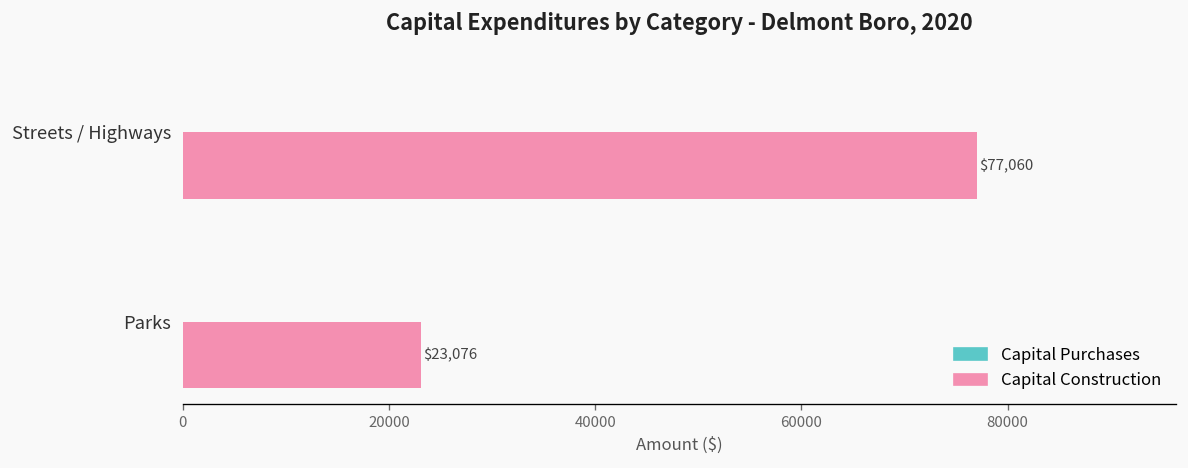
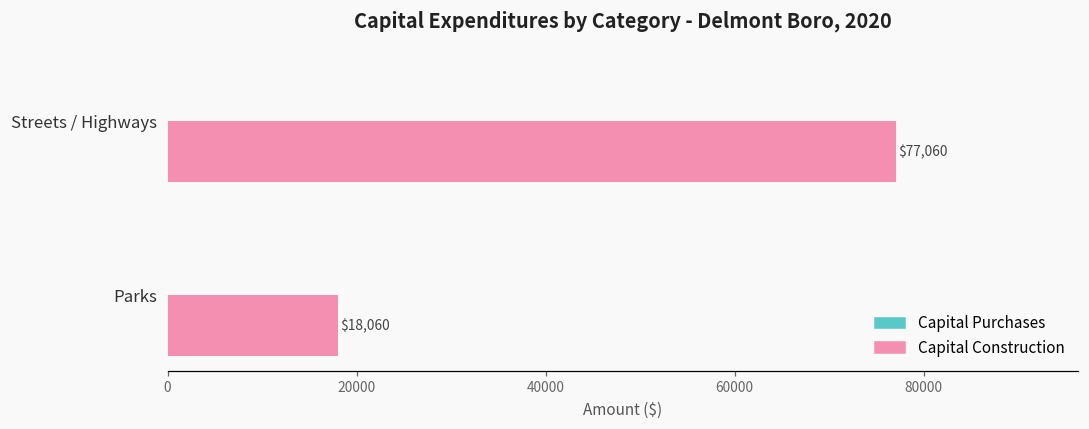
  {
    "Capital Purchases": {
      "Streets / Highways": "0",
      "Parks": "0"
    },
    "Capital Construction": {
      "Streets / Highways": "$77,060",
-     "Parks": "$23,076"
+     "Parks": "$18,060"
    }
  }
